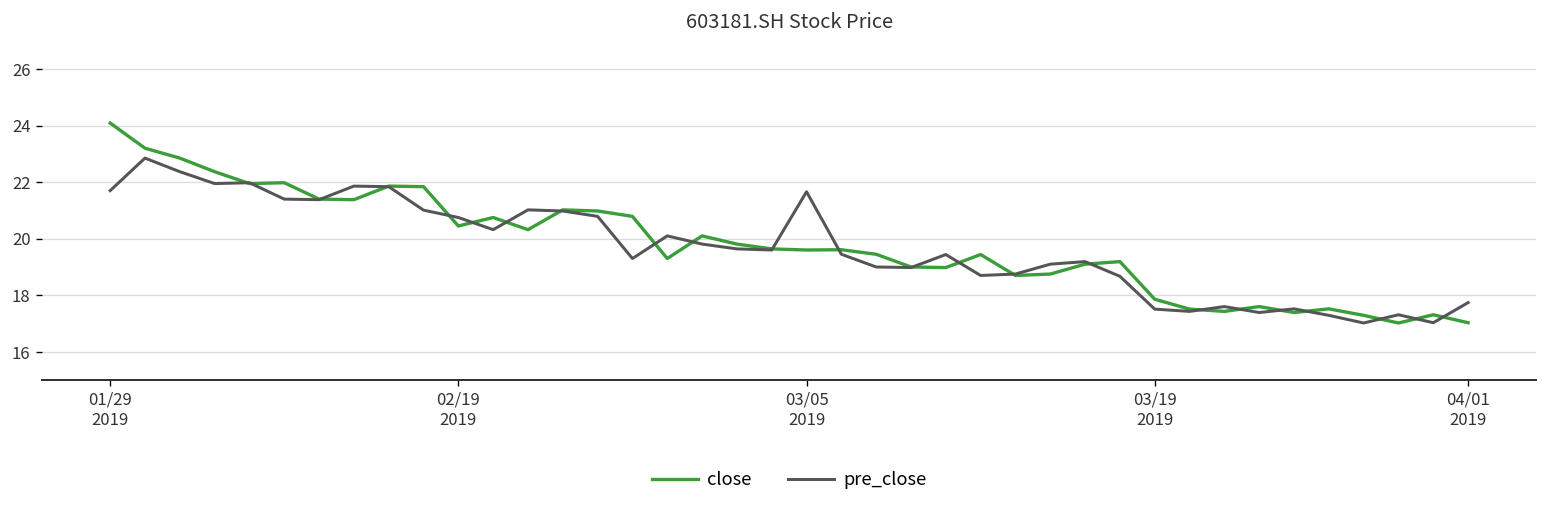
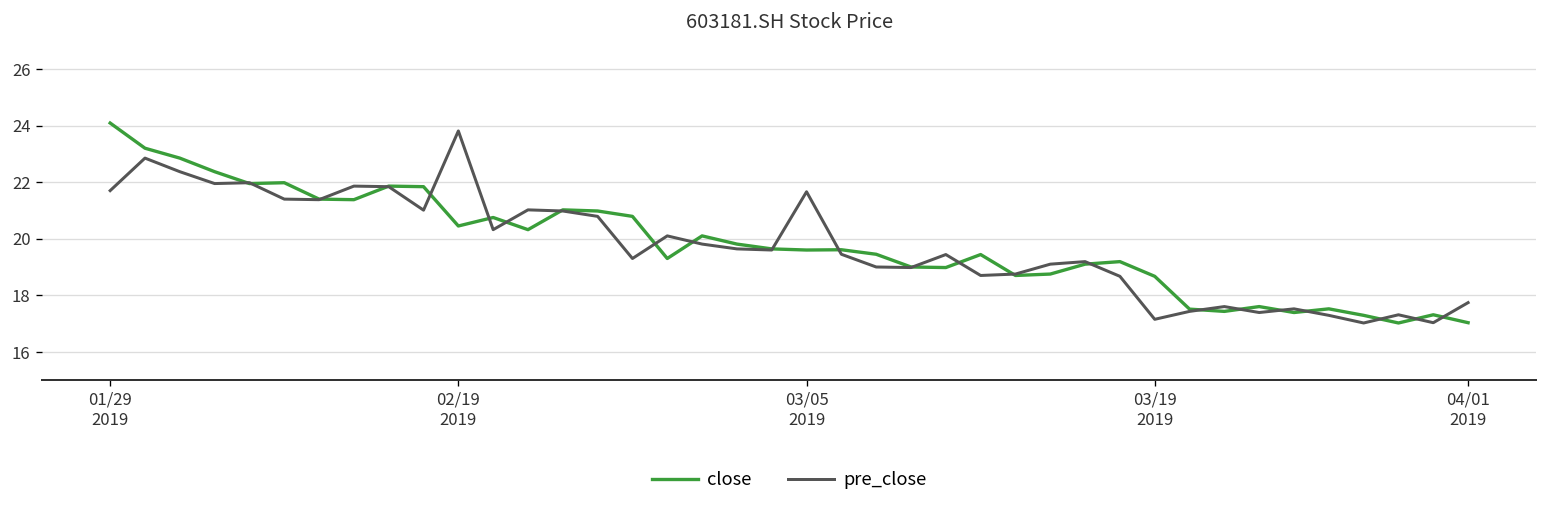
  {
    "close": {
      "01/29 2019": 24.1,
      "02/19 2019": 20.5,
      "03/05 2019": 19.6,
-     "03/19 2019": 17.9,
+     "03/19 2019": 18.7,
      "04/01 2019": 17.0
    },
    "pre_close": {
      "01/29 2019": 21.7,
-     "02/19 2019": 20.8,
+     "02/19 2019": 23.8,
      "03/05 2019": 21.7,
-     "03/19 2019": 17.5,
+     "03/19 2019": 17.2,
      "04/01 2019": 17.7
    }
  }
